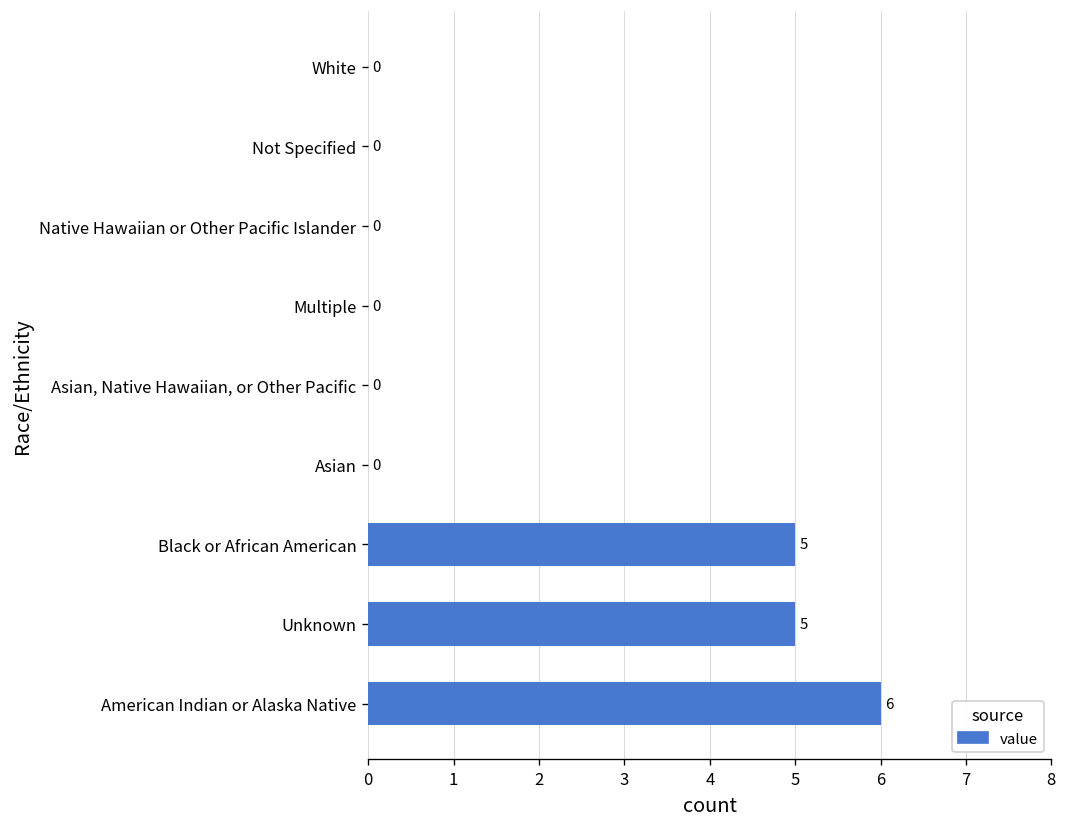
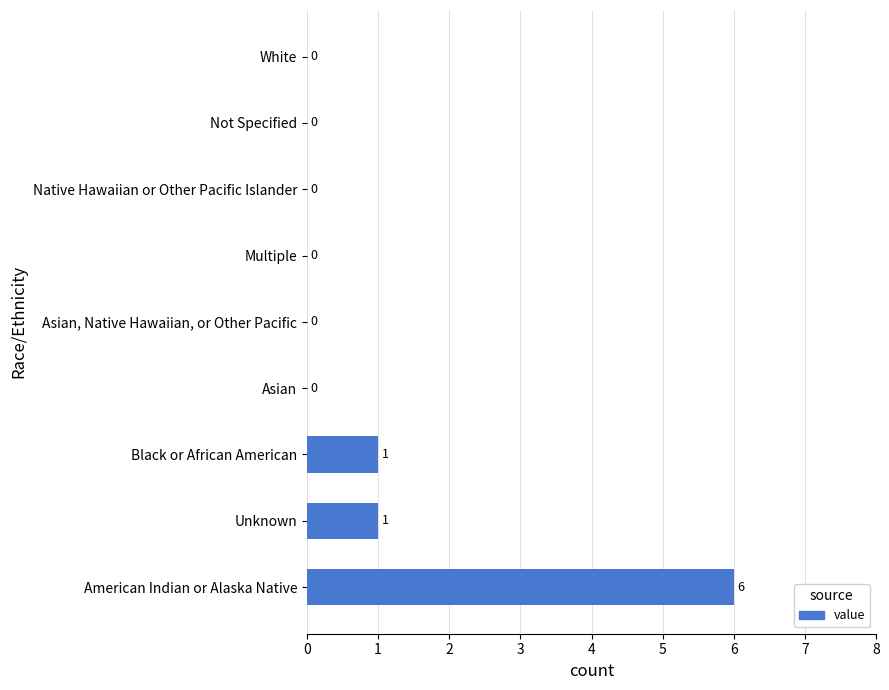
  {
    "White": 0,
    "Not Specified": 0,
    "Native Hawaiian or Other Pacific Islander": 0,
    "Multiple": 0,
    "Asian, Native Hawaiian, or Other Pacific": 0,
    "Asian": 0,
-   "Black or African American": 5,
-   "Unknown": 5,
+   "Black or African American": 1,
+   "Unknown": 1,
    "American Indian or Alaska Native": 6
  }
